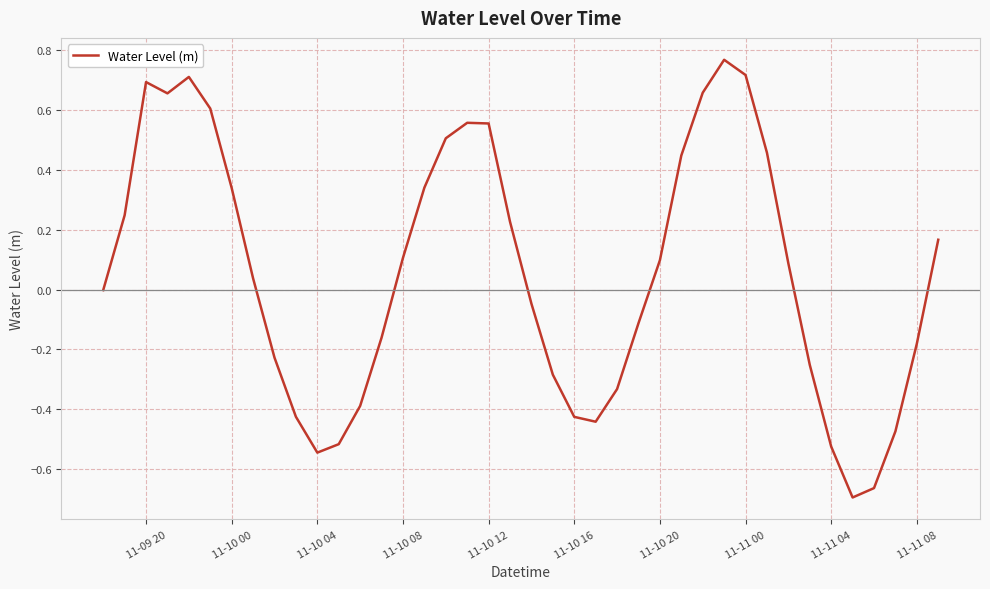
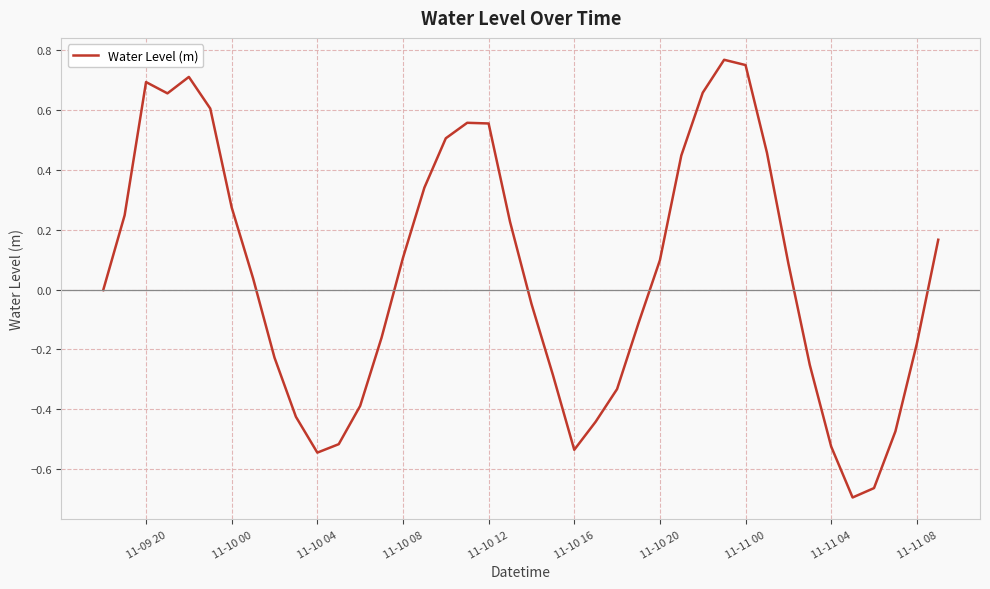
  {
    "11-09 20": 0.69,
-   "11-10 00": 0.34,
+   "11-10 00": 0.27,
    "11-10 04": -0.55,
    "11-10 08": 0.11,
    "11-10 12": 0.56,
-   "11-10 16": -0.43,
+   "11-10 16": -0.54,
    "11-10 20": 0.10,
-   "11-11 00": 0.72,
+   "11-11 00": 0.75,
    "11-11 04": -0.53,
    "11-11 08": -0.18
  }
